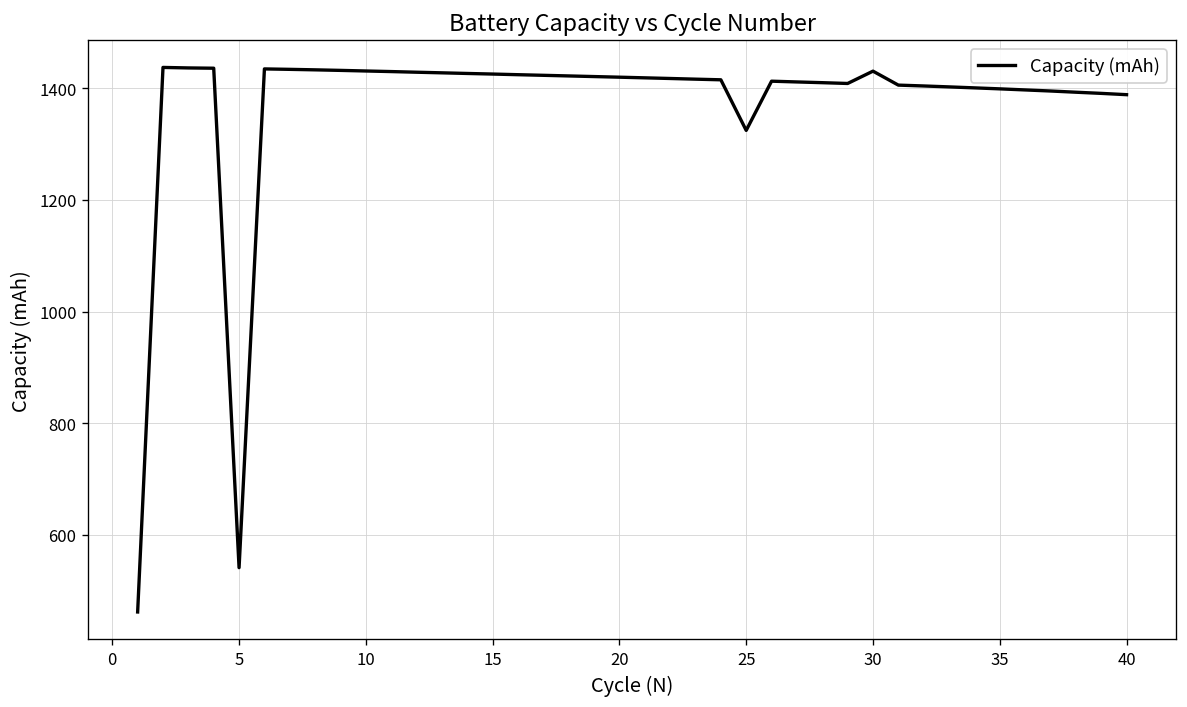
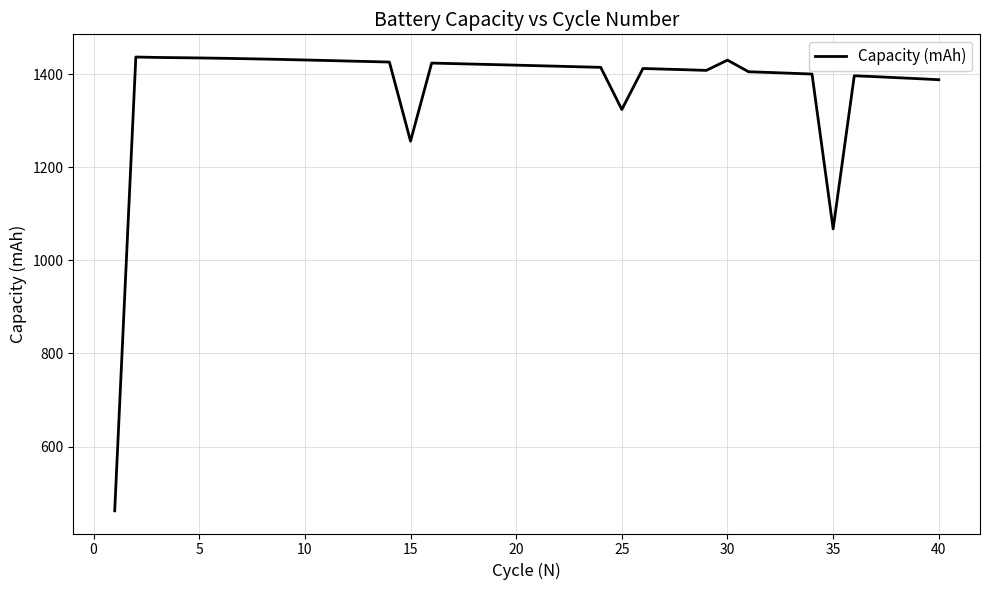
  {
-   "5": 540,
+   "5": 1440,
    "10": 1430,
-   "15": 1430,
+   "15": 1260,
    "20": 1420,
    "25": 1320,
    "30": 1430,
-   "35": 1400,
+   "35": 1070,
    "40": 1390
  }
